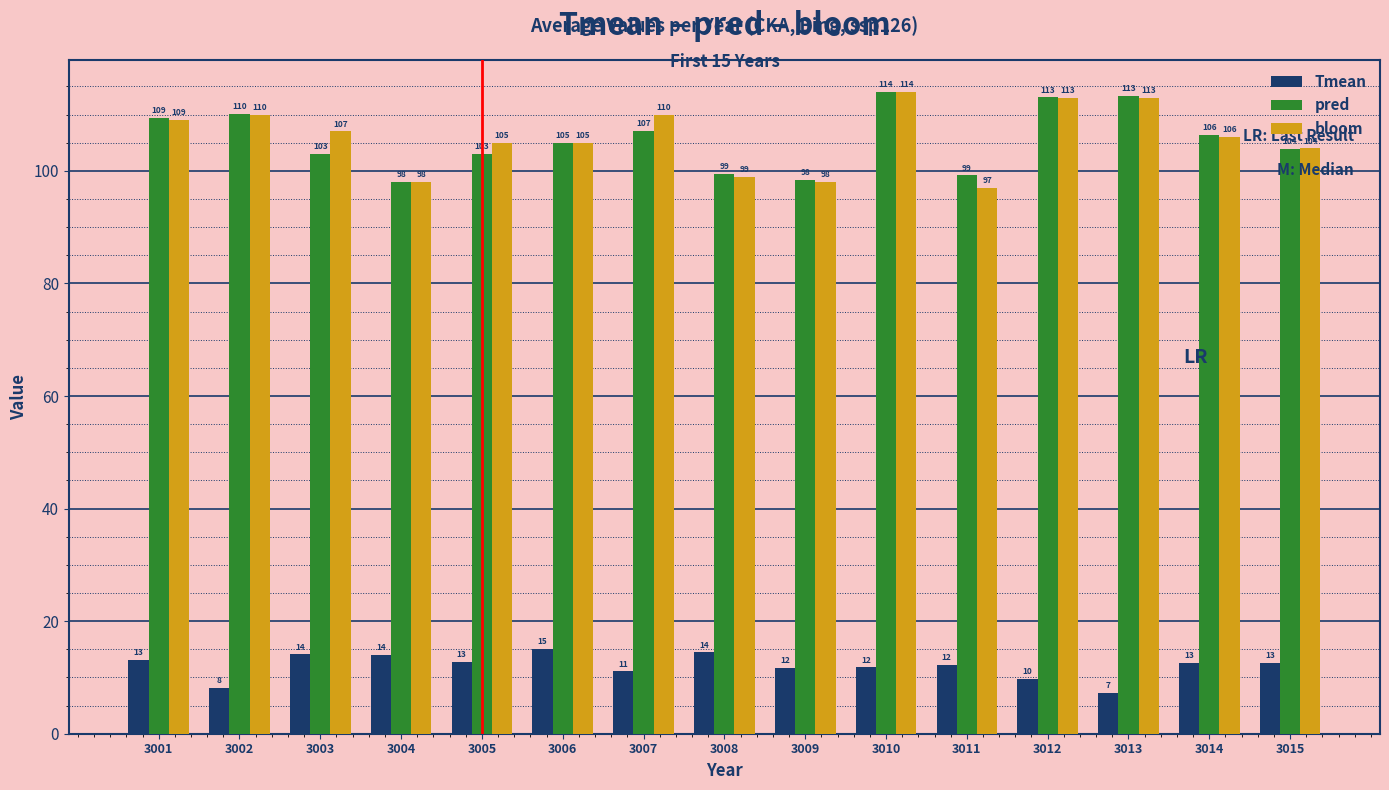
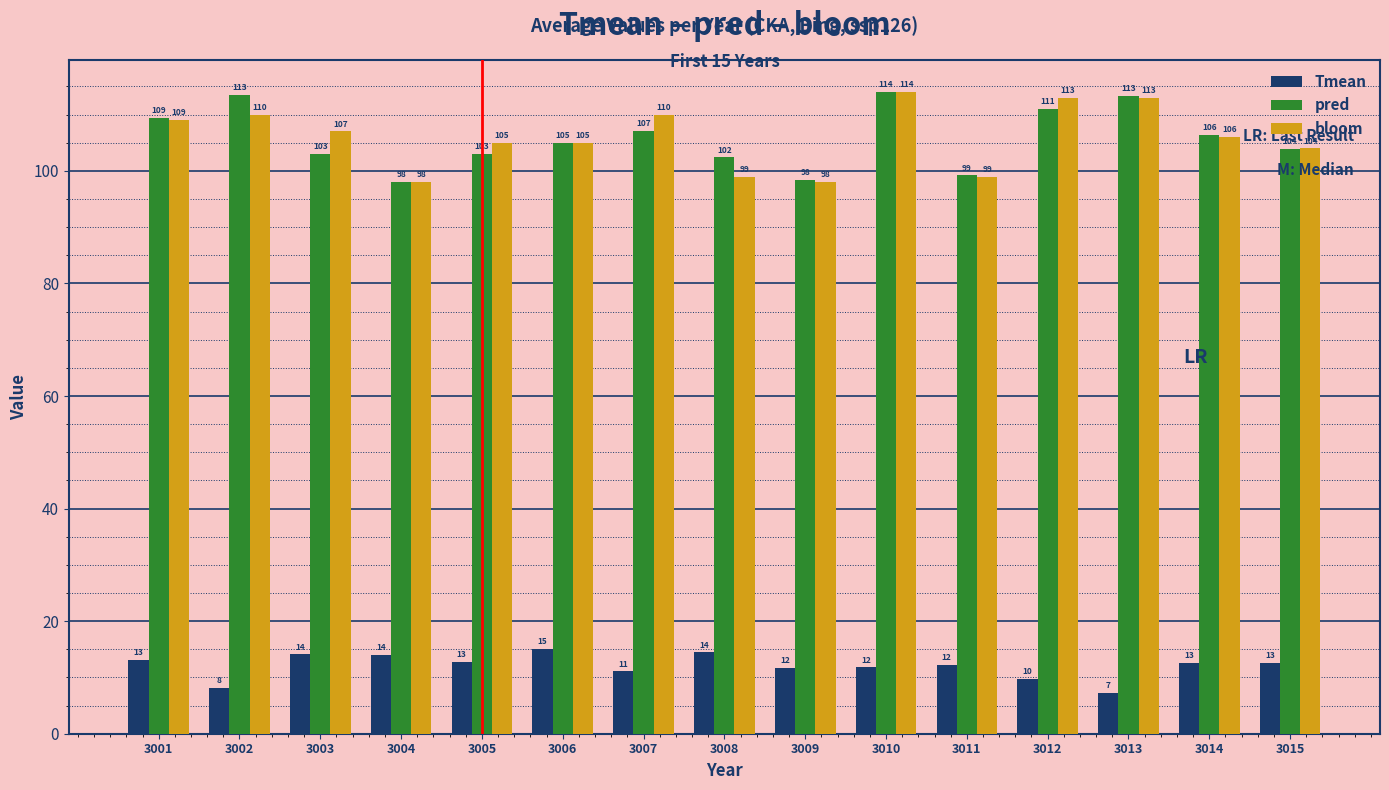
  {
    "Tmean": {
      "3001": 13,
      "3002": 8,
      "3003": 14,
      "3004": 14,
      "3005": 13,
      "3006": 15,
      "3007": 11,
      "3008": 14,
      "3009": 12,
      "3010": 12,
      "3011": 12,
      "3012": 10,
      "3013": 7,
      "3014": 13,
      "3015": 13
    },
    "pred": {
      "3001": 109,
-     "3002": 110,
+     "3002": 113,
      "3003": 103,
      "3004": 98,
      "3005": 103,
      "3006": 105,
      "3007": 107,
-     "3008": 99,
+     "3008": 102,
      "3009": 98,
      "3010": 114,
      "3011": 99,
-     "3012": 113,
+     "3012": 111,
      "3013": 113,
      "3014": 106
    },
    "bloom": {
      "3001": 109,
      "3002": 110,
      "3003": 107,
      "3004": 98,
      "3005": 105,
      "3006": 105,
      "3007": 110,
      "3008": 99,
      "3009": 98,
      "3010": 114,
-     "3011": 97,
+     "3011": 99,
      "3012": 113,
      "3013": 113,
      "3014": 106
    }
  }
